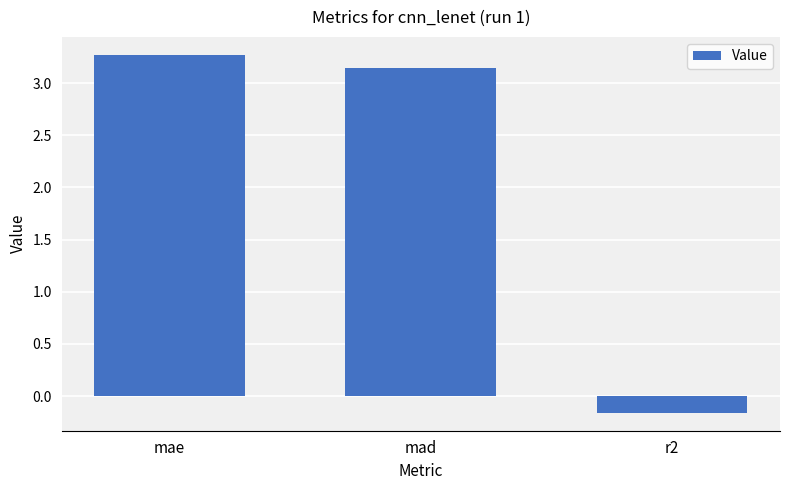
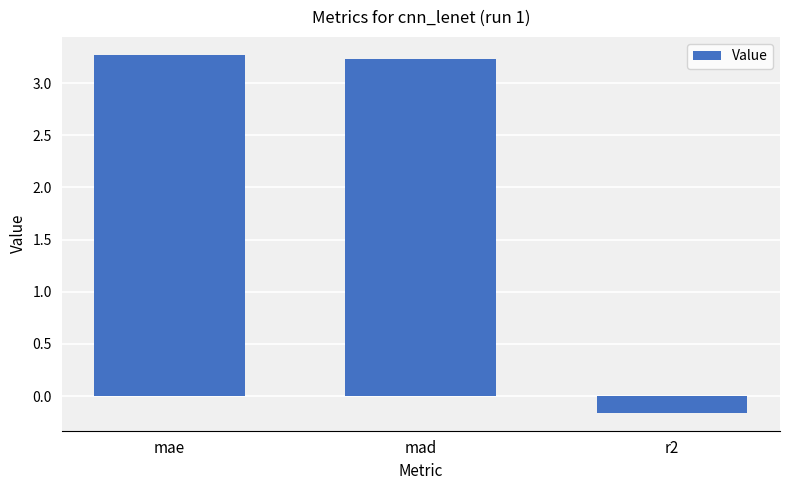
  {
    "mae": 3.27,
-   "mad": 3.14,
+   "mad": 3.23,
    "r2": -0.16
  }
